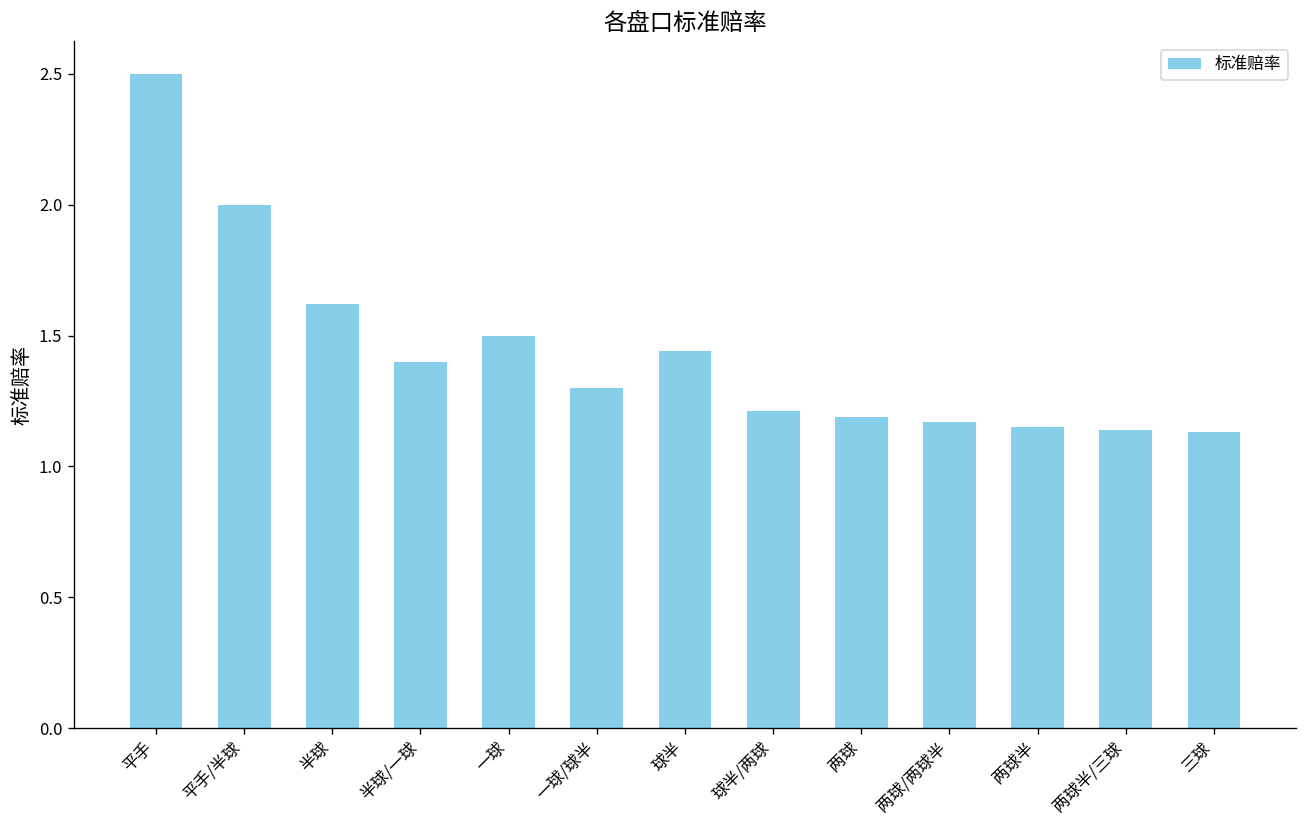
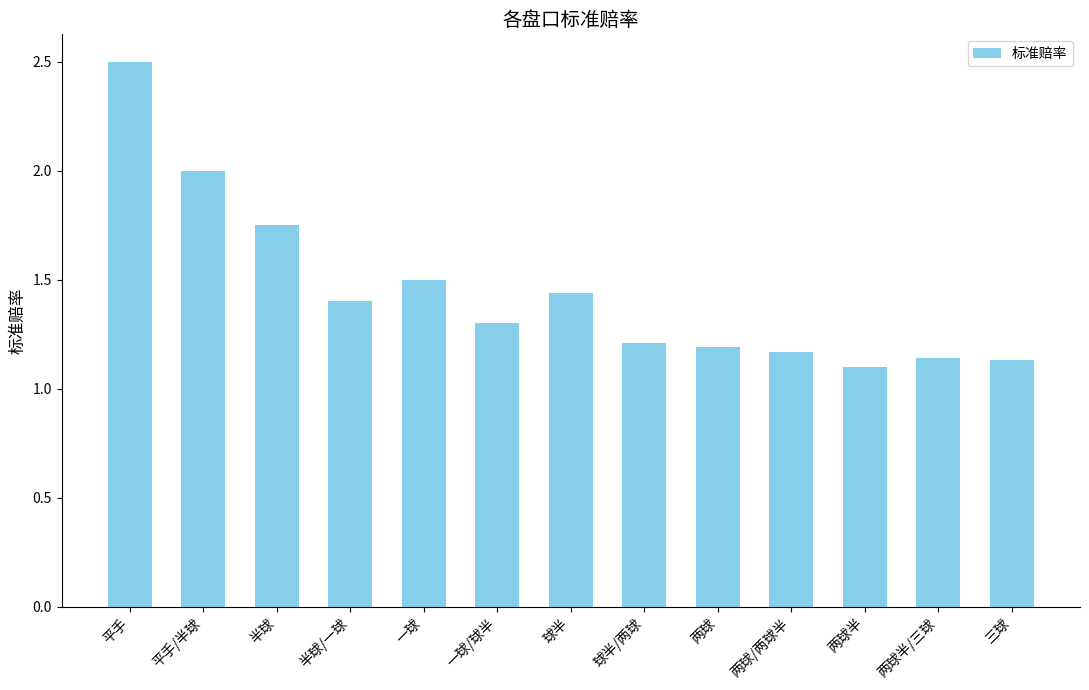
  {
    "平手": 2.50,
    "平手/半球": 2.00,
-   "半球": 1.62,
+   "半球": 1.75,
    "半球/一球": 1.40,
    "一球": 1.50,
    "一球/球半": 1.30,
    "球半": 1.44,
    "球半/两球": 1.21,
    "两球": 1.19,
    "两球/两球半": 1.17,
-   "两球半": 1.15,
+   "两球半": 1.10,
    "两球半/三球": 1.14,
    "三球": 1.13
  }
